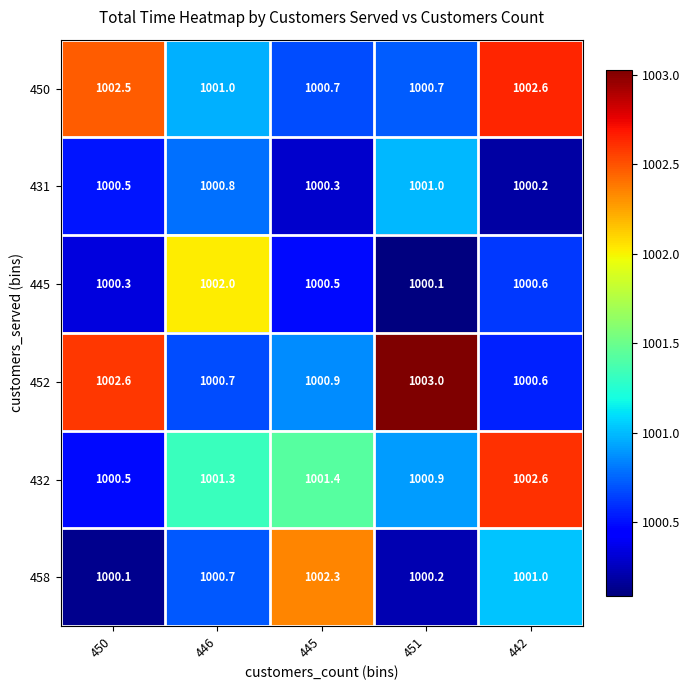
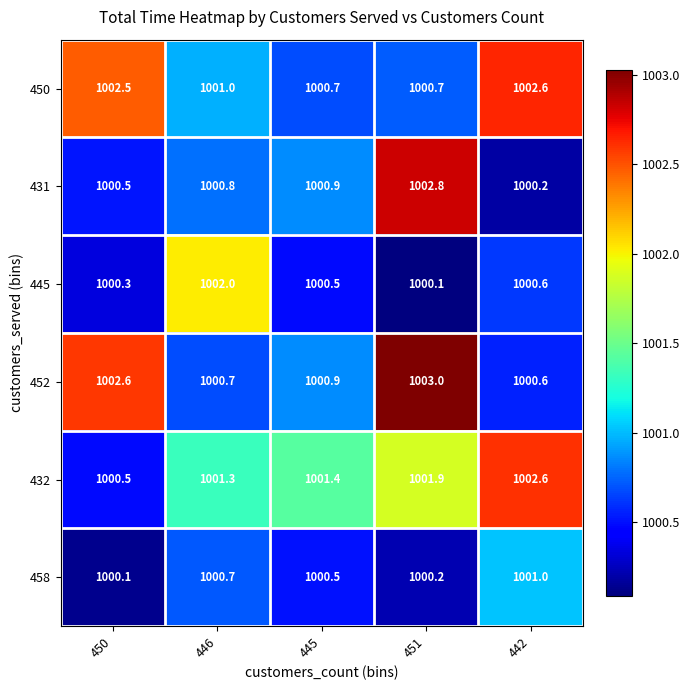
  {
    "450": {
      "450": 1002.5,
      "446": 1001.0,
      "445": 1000.7,
      "451": 1000.7,
      "442": 1002.6
    },
    "431": {
      "450": 1000.5,
      "446": 1000.8,
-     "445": 1000.3,
-     "451": 1001.0,
+     "445": 1000.9,
+     "451": 1002.8,
      "442": 1000.2
    },
    "445": {
      "450": 1000.3,
      "446": 1002.0,
      "445": 1000.5,
      "451": 1000.1,
      "442": 1000.6
    },
    "452": {
      "450": 1002.6,
      "446": 1000.7,
      "445": 1000.9,
      "451": 1003.0,
      "442": 1000.6
    },
    "432": {
      "450": 1000.5,
      "446": 1001.3,
      "445": 1001.4,
-     "451": 1000.9,
+     "451": 1001.9,
      "442": 1002.6
    },
    "458": {
      "450": 1000.1,
      "446": 1000.7,
-     "445": 1002.3,
+     "445": 1000.5,
      "451": 1000.2,
      "442": 1001.0
    }
  }
